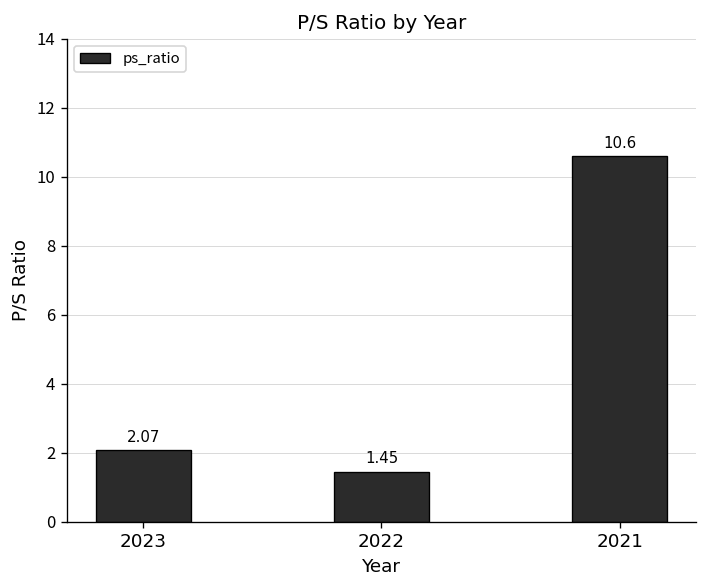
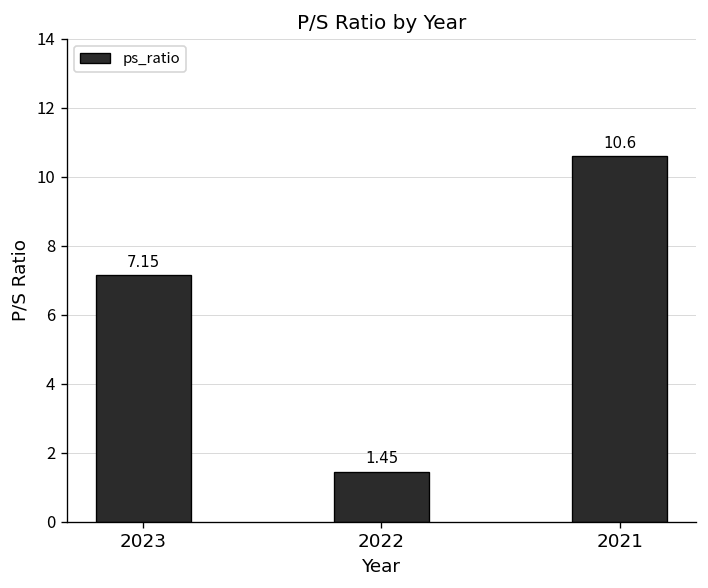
  {
-   "2023": 2.07,
+   "2023": 7.15,
    "2022": 1.45,
    "2021": 10.6
  }
